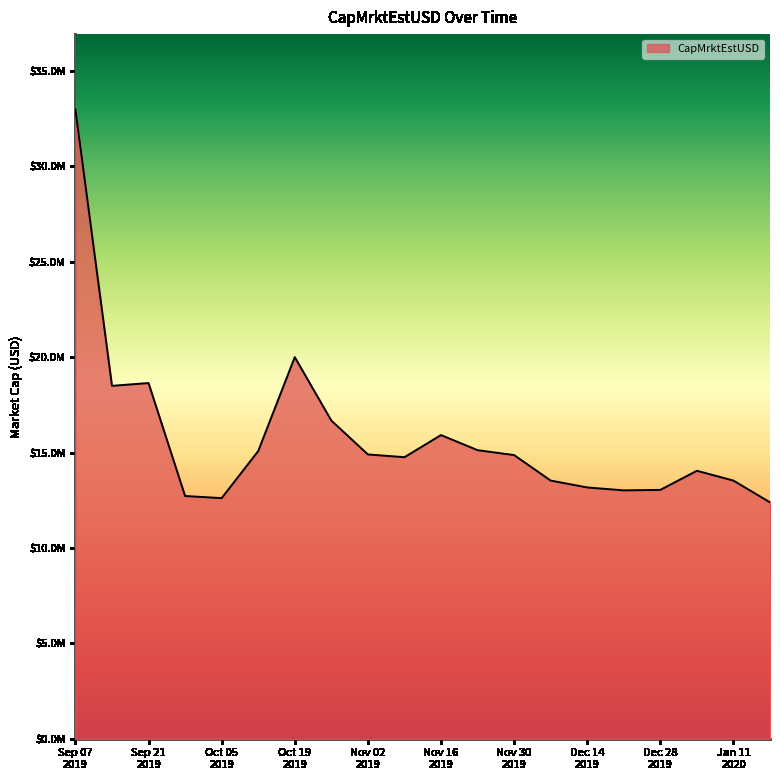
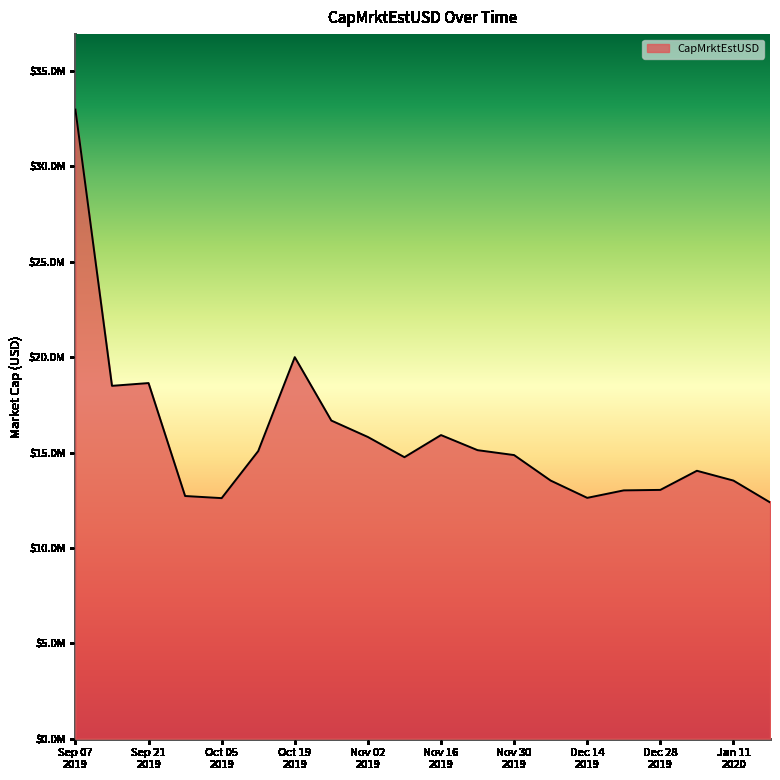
  {
    "Sep 07 2019": "$33000000",
    "Sep 21 2019": "$18600000",
    "Oct 05 2019": "$12600000",
    "Oct 19 2019": "$20000000",
-   "Nov 02 2019": "$14900000",
+   "Nov 02 2019": "$15800000",
    "Nov 16 2019": "$15900000",
    "Nov 30 2019": "$14900000",
-   "Dec 14 2019": "$13200000",
+   "Dec 14 2019": "$12600000",
    "Dec 28 2019": "$13000000",
    "Jan 11 2020": "$13500000"
  }
